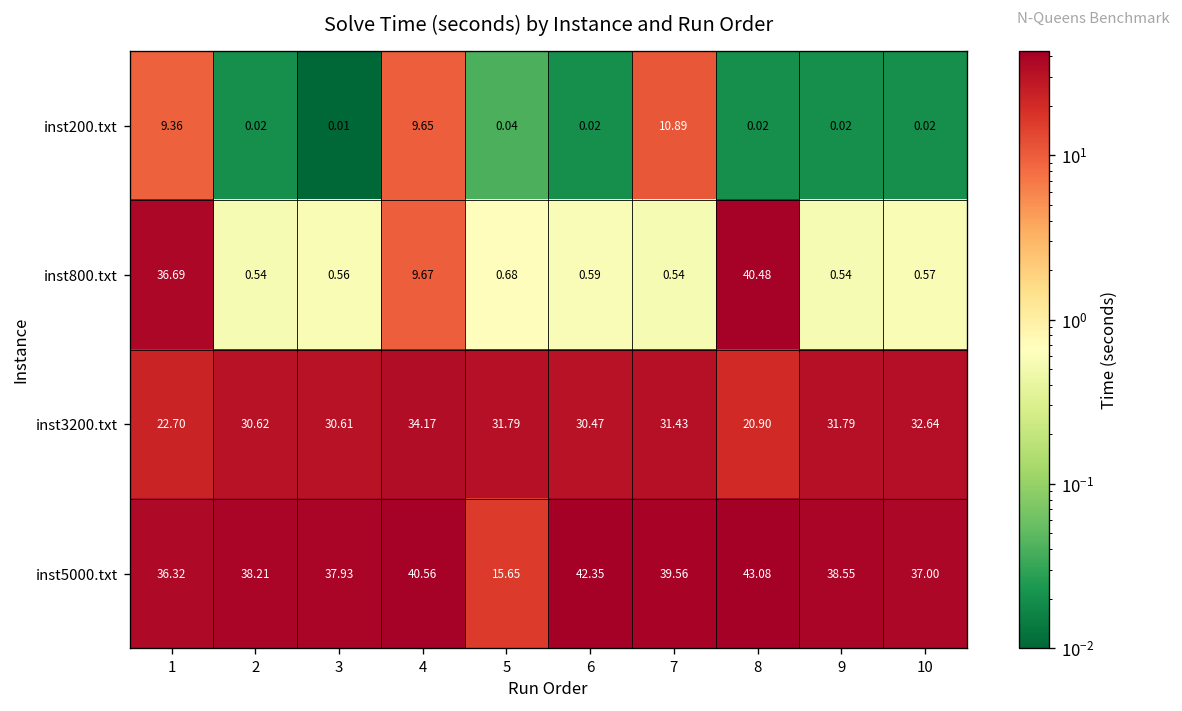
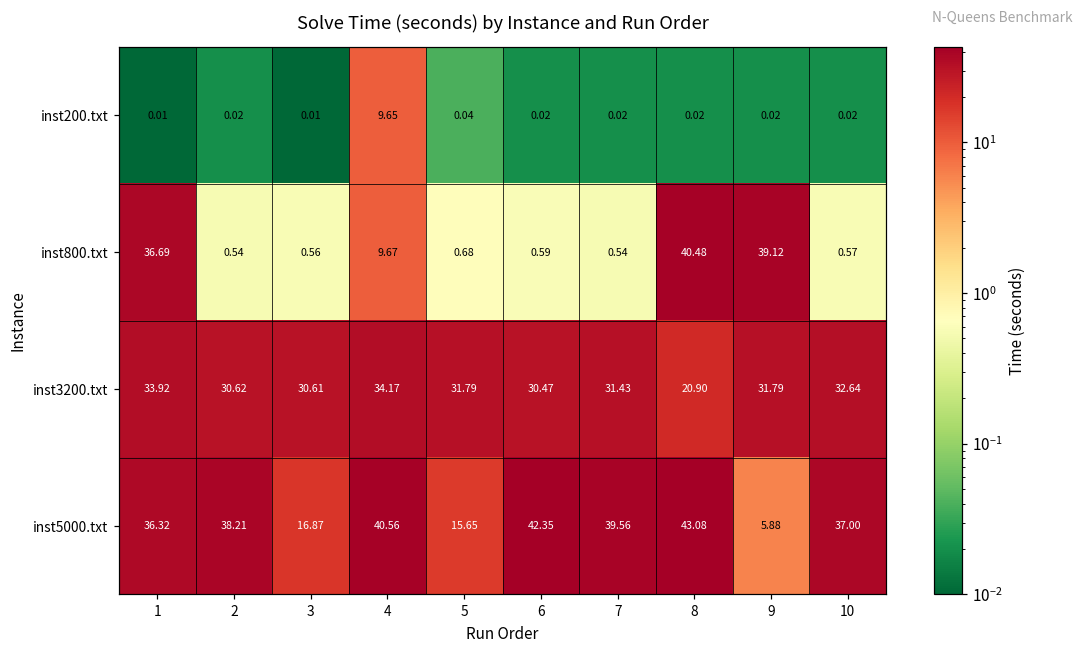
  {
    "inst200.txt": {
-     "1": 9.36,
+     "1": 0.01,
      "2": 0.02,
      "3": 0.01,
      "4": 9.65,
      "5": 0.04,
      "6": 0.02,
-     "7": 10.89,
+     "7": 0.02,
      "8": 0.02,
      "9": 0.02,
      "10": 0.02
    },
    "inst800.txt": {
      "1": 36.69,
      "2": 0.54,
      "3": 0.56,
      "4": 9.67,
      "5": 0.68,
      "6": 0.59,
      "7": 0.54,
      "8": 40.48,
-     "9": 0.54,
+     "9": 39.12,
      "10": 0.57
    },
    "inst3200.txt": {
-     "1": 22.70,
+     "1": 33.92,
      "2": 30.62,
      "3": 30.61,
      "4": 34.17,
      "5": 31.79,
      "6": 30.47,
      "7": 31.43,
      "8": 20.90,
      "9": 31.79,
      "10": 32.64
    },
    "inst5000.txt": {
      "1": 36.32,
      "2": 38.21,
-     "3": 37.93,
+     "3": 16.87,
      "4": 40.56,
      "5": 15.65,
      "6": 42.35,
      "7": 39.56,
      "8": 43.08,
-     "9": 38.55,
+     "9": 5.88,
      "10": 37.00
    }
  }
